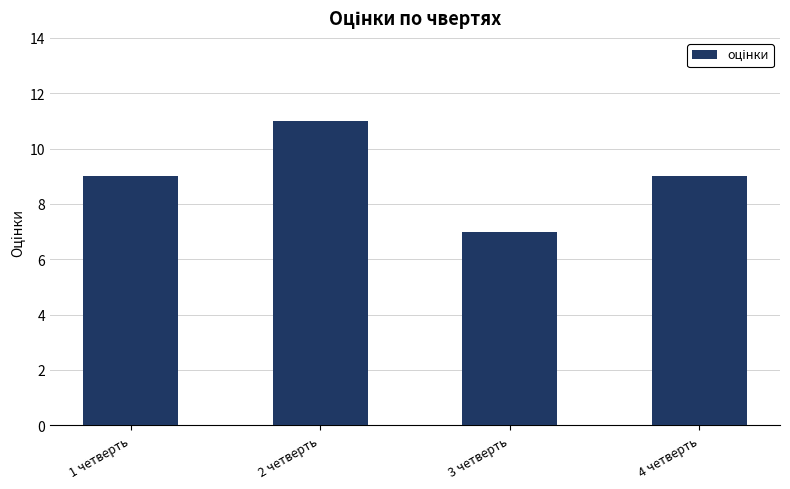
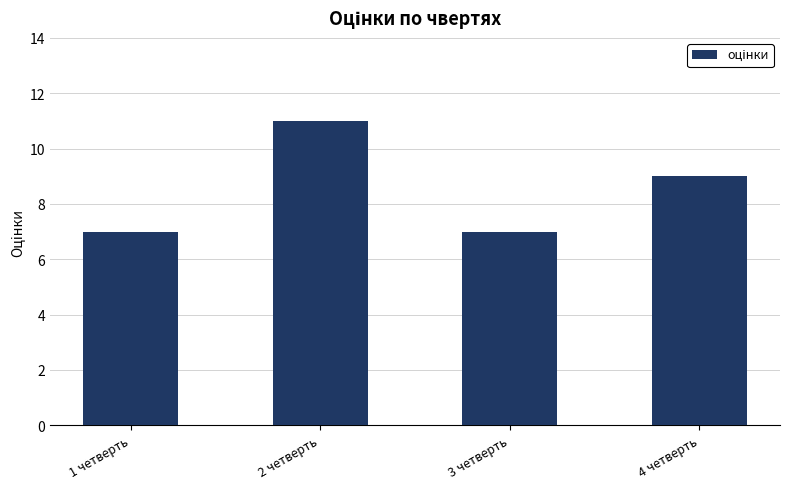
  {
-   "1 четверть": 9,
+   "1 четверть": 7,
    "2 четверть": 11,
    "3 четверть": 7,
    "4 четверть": 9
  }
